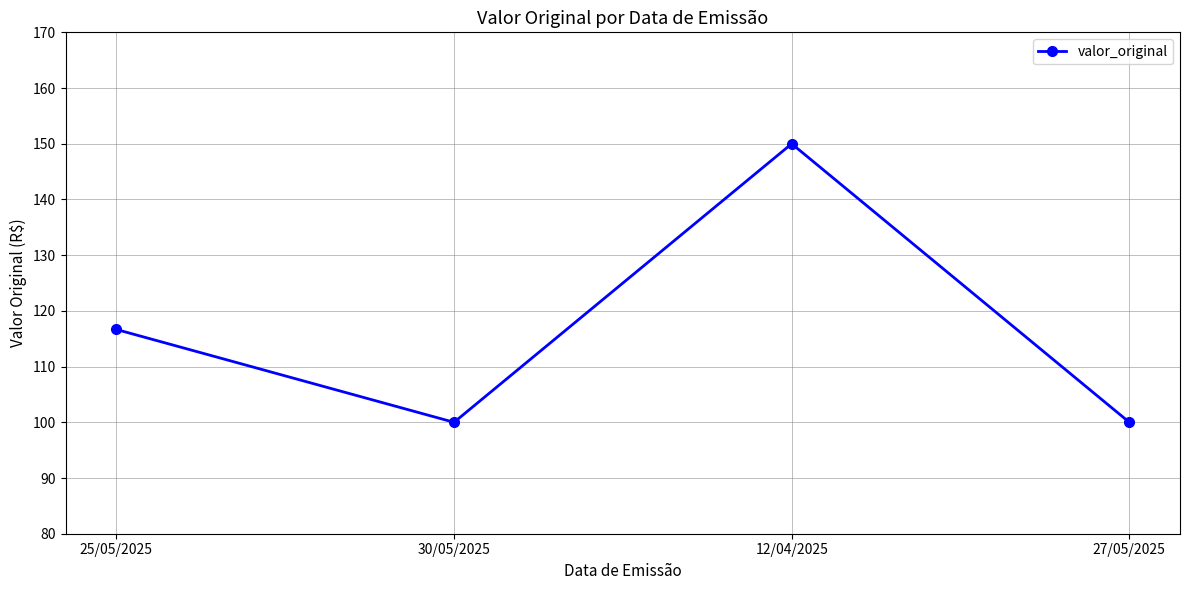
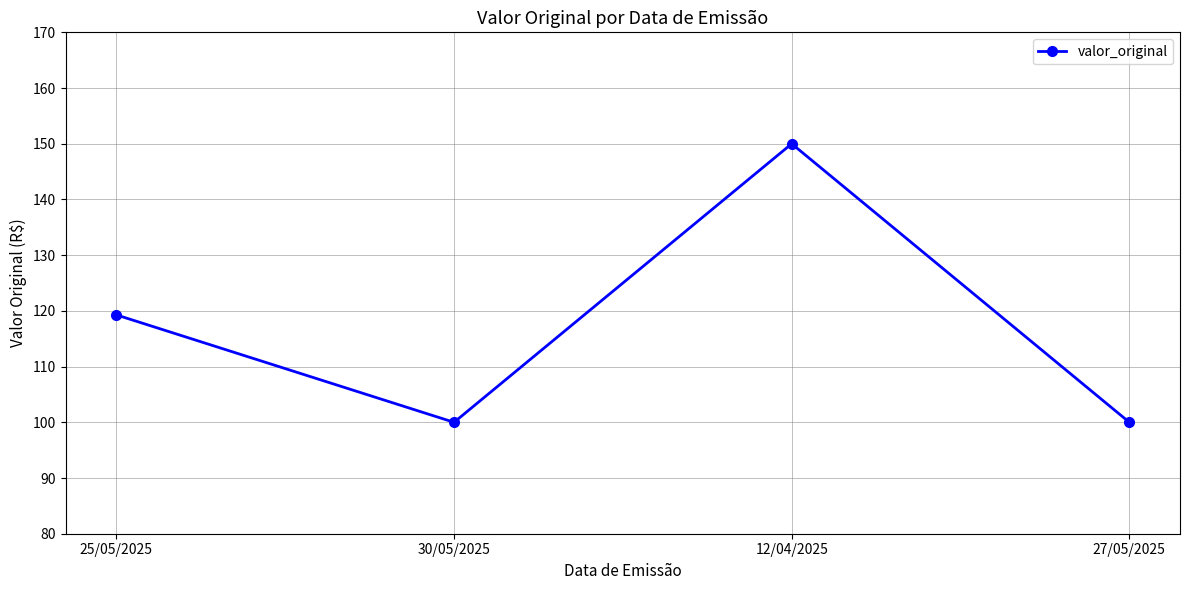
  {
-   "25/05/2025": 117,
+   "25/05/2025": 119,
    "30/05/2025": 100,
    "12/04/2025": 150,
    "27/05/2025": 100
  }
